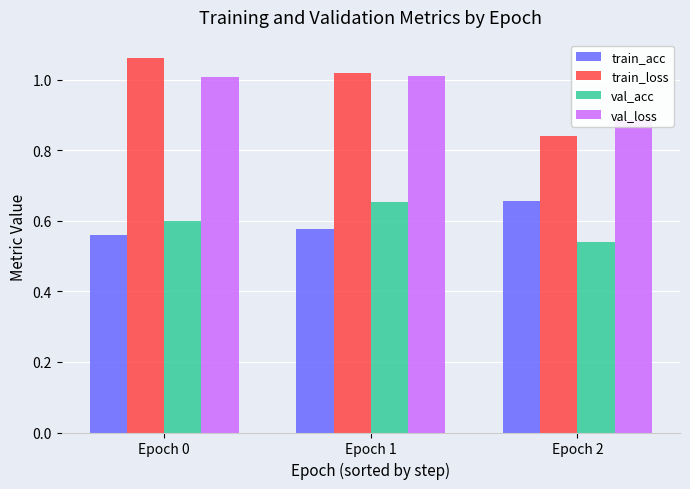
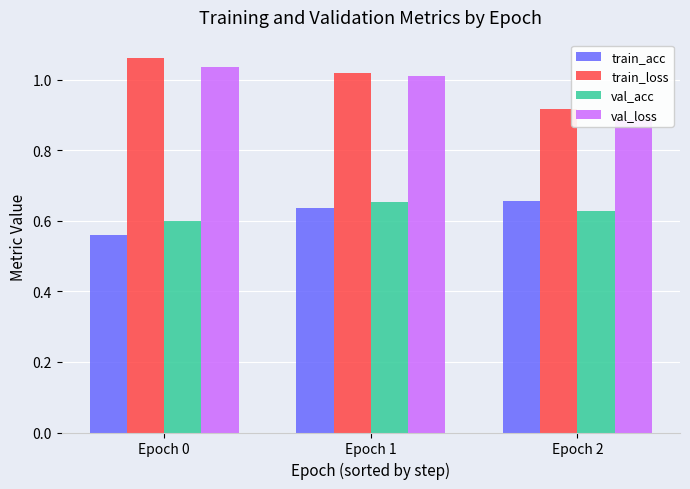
  {
    "train_acc": {
      "Epoch 0": 0.56,
-     "Epoch 1": 0.58,
+     "Epoch 1": 0.64,
      "Epoch 2": 0.66
    },
    "train_loss": {
      "Epoch 0": 1.06,
      "Epoch 1": 1.02,
-     "Epoch 2": 0.84
+     "Epoch 2": 0.92
    },
    "val_acc": {
      "Epoch 0": 0.60,
      "Epoch 1": 0.65,
-     "Epoch 2": 0.54
+     "Epoch 2": 0.63
    },
    "val_loss": {
-     "Epoch 0": 1.01,
+     "Epoch 0": 1.03,
      "Epoch 1": 1.01
    }
  }
